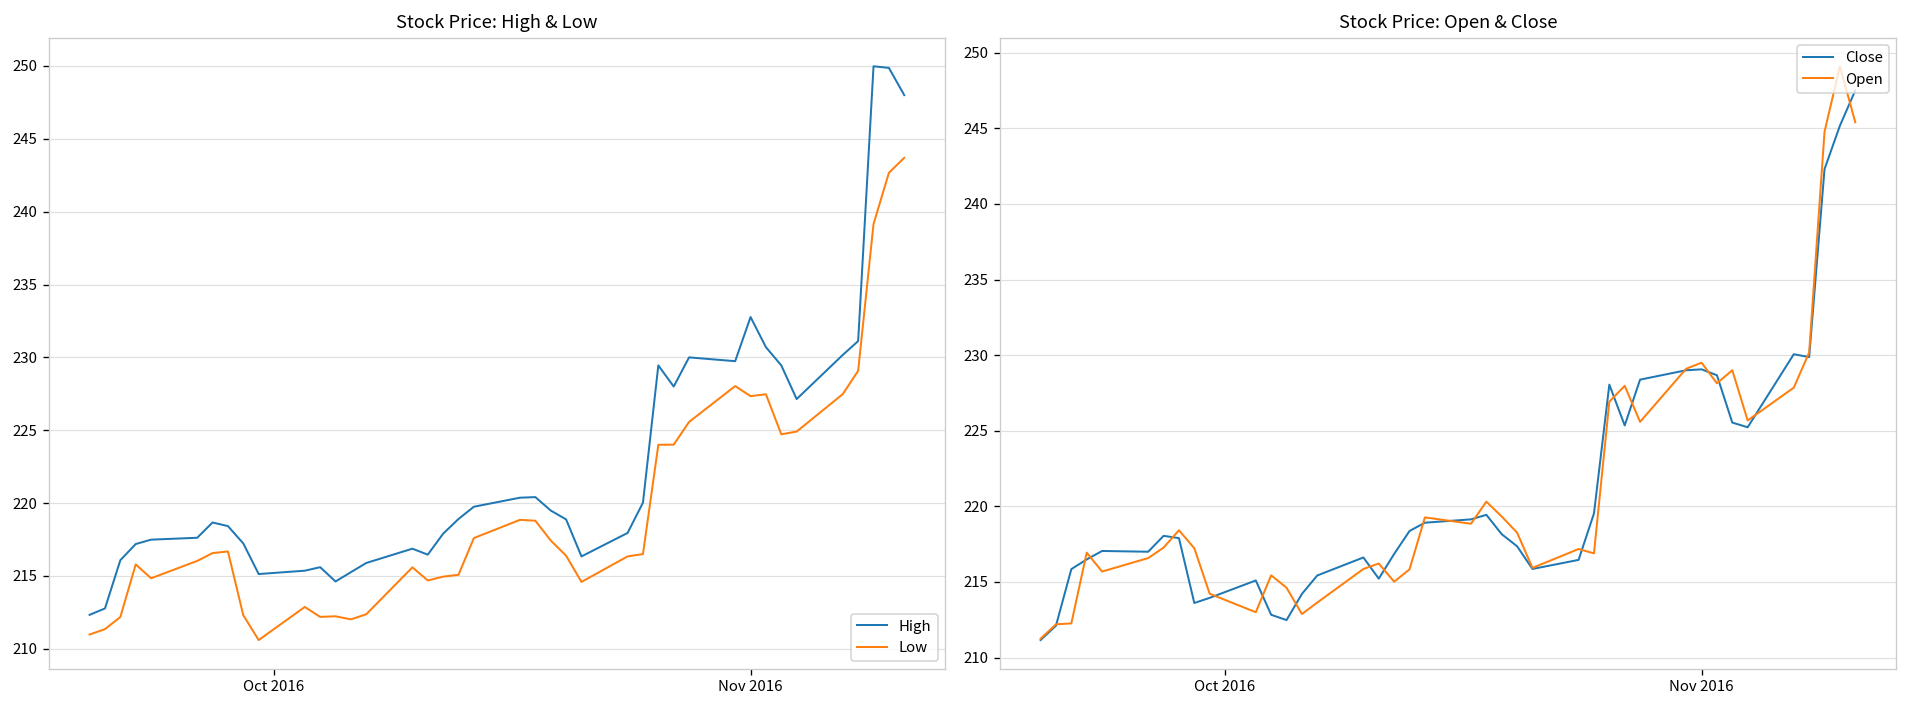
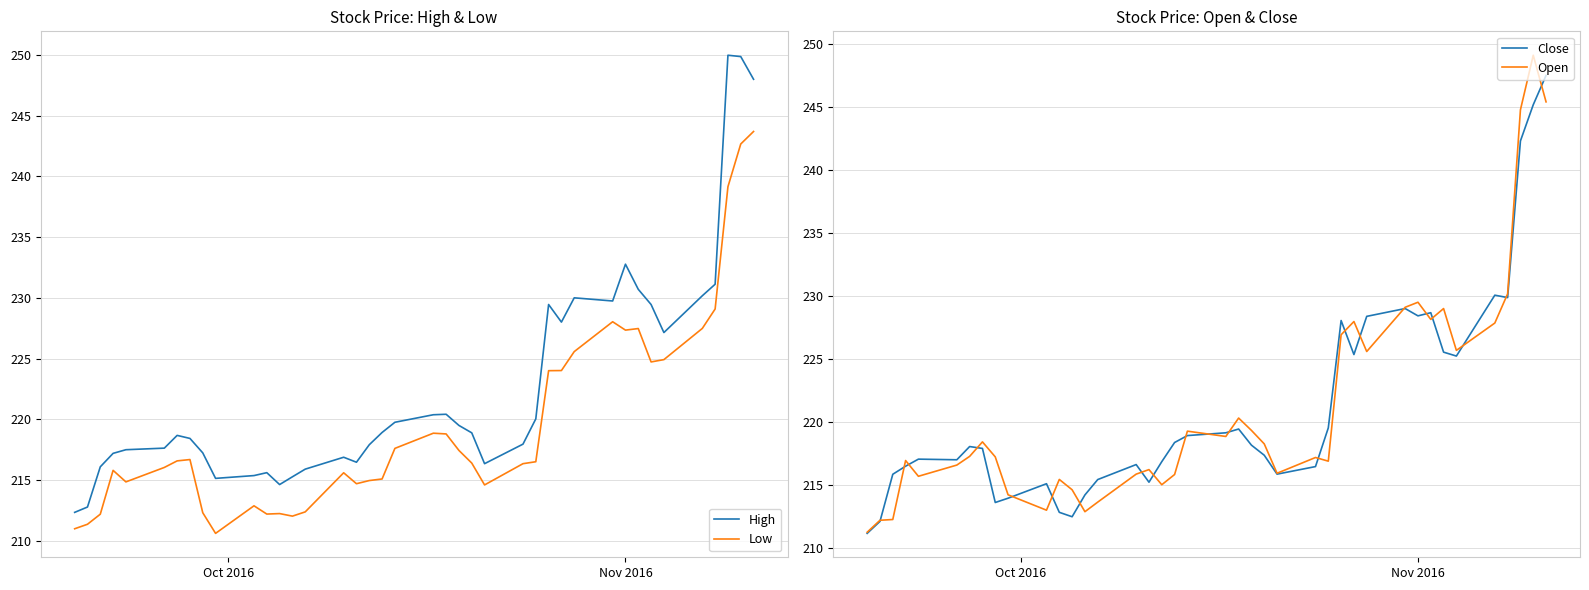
  {
    "Stock Price: High & Low": {
      "High": {
        "Nov 2016": 232.8
      },
      "Low": {
        "Nov 2016": 227.3
      }
    },
    "Stock Price: Open & Close": {
      "Close": {
-       "Nov 2016": 229.1
+       "Nov 2016": 228.4
      },
      "Open": {
        "Nov 2016": 229.5
      }
    }
  }
